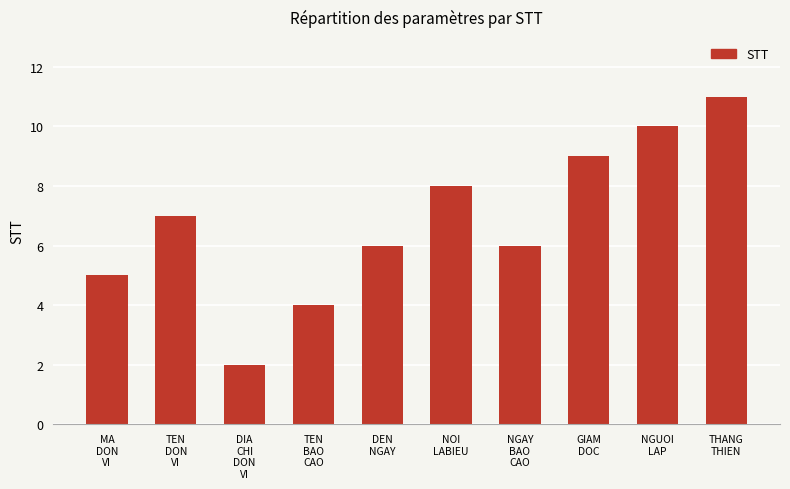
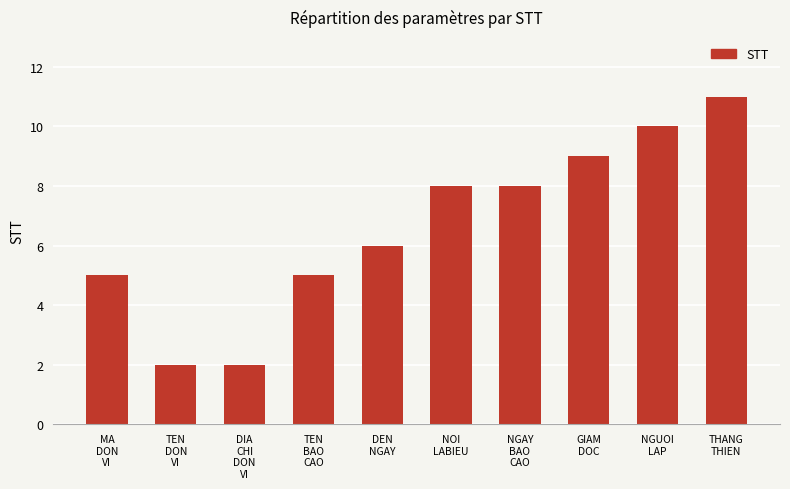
  {
    "MA DON VI": 5,
-   "TEN DON VI": 7,
+   "TEN DON VI": 2,
    "DIA CHI DON VI": 2,
-   "TEN BAO CAO": 4,
+   "TEN BAO CAO": 5,
    "DEN NGAY": 6,
    "NOI LABIEU": 8,
-   "NGAY BAO CAO": 6,
+   "NGAY BAO CAO": 8,
    "GIAM DOC": 9,
    "NGUOI LAP": 10,
    "THANG THIEN": 11
  }
